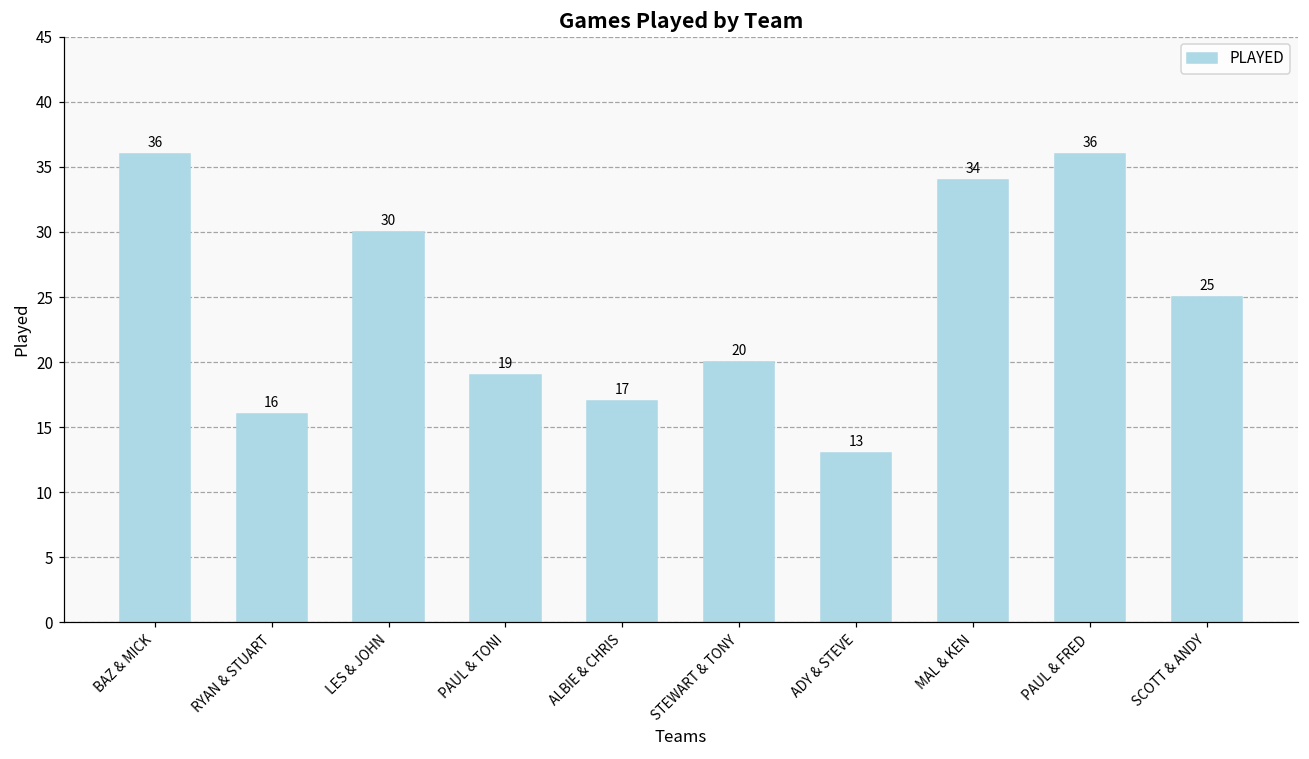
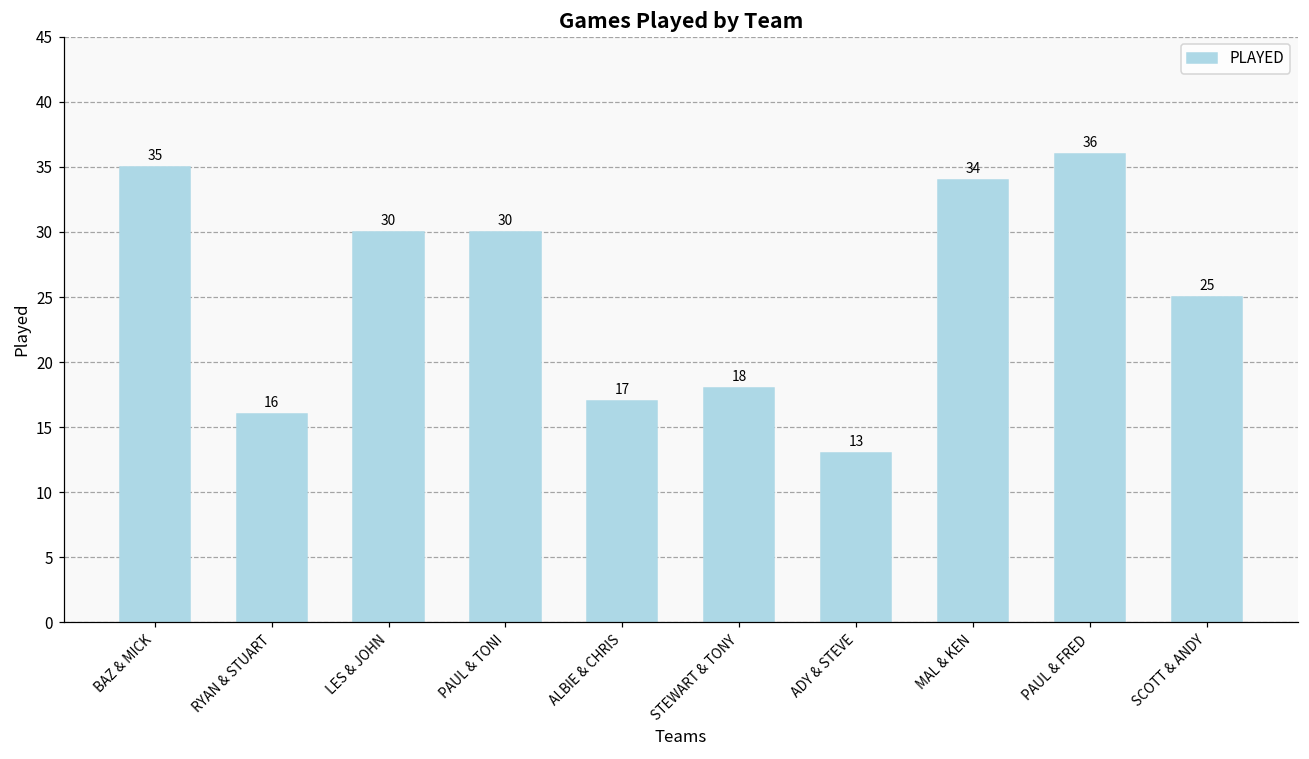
  {
-   "BAZ & MICK": 36,
+   "BAZ & MICK": 35,
    "RYAN & STUART": 16,
    "LES & JOHN": 30,
-   "PAUL & TONI": 19,
+   "PAUL & TONI": 30,
    "ALBIE & CHRIS": 17,
-   "STEWART & TONY": 20,
+   "STEWART & TONY": 18,
    "ADY & STEVE": 13,
    "MAL & KEN": 34,
    "PAUL & FRED": 36,
    "SCOTT & ANDY": 25
  }
